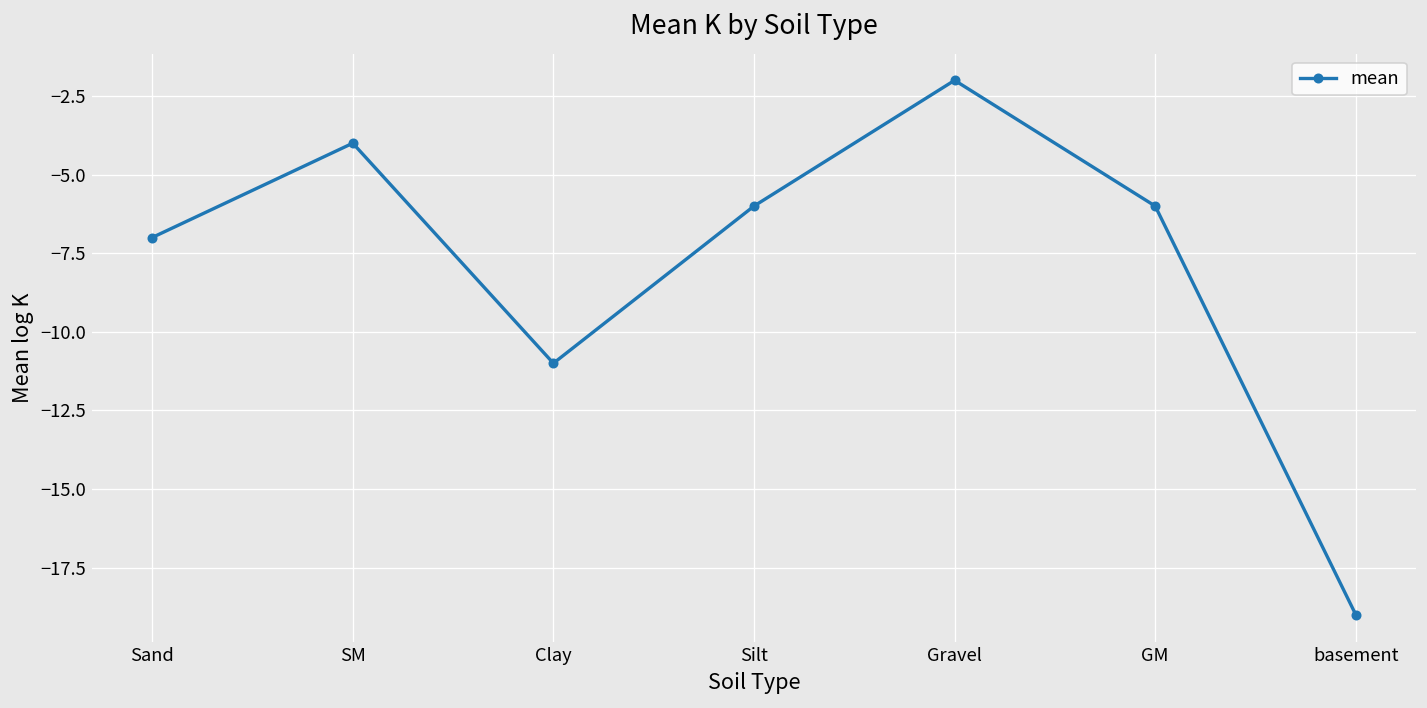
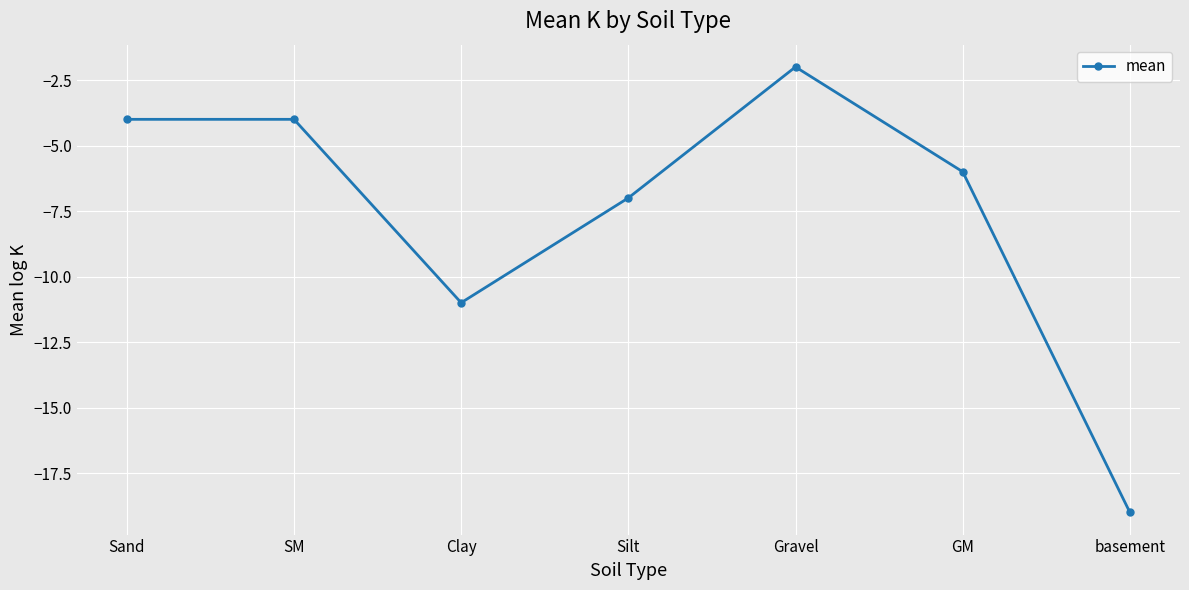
  {
-   "Sand": -7,
+   "Sand": -4,
    "SM": -4,
    "Clay": -11,
-   "Silt": -6,
+   "Silt": -7,
    "Gravel": -2,
    "GM": -6,
    "basement": -19
  }
